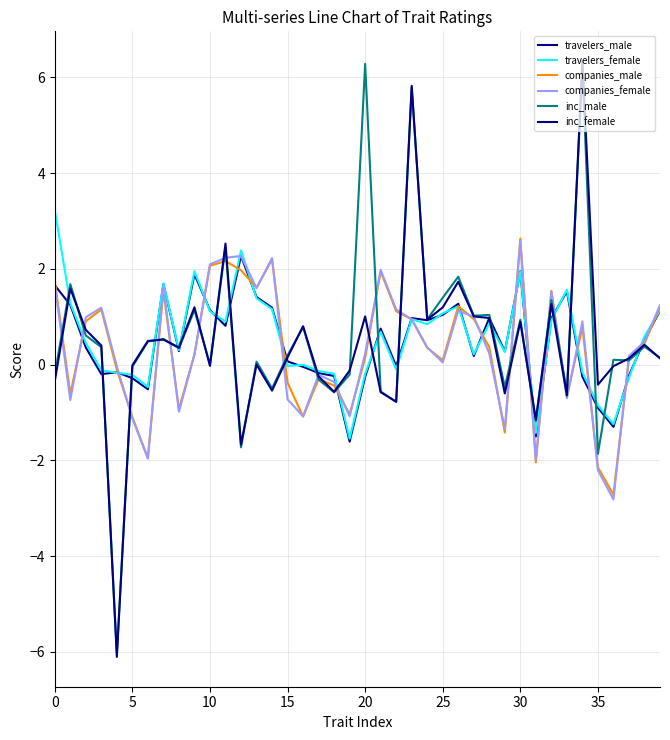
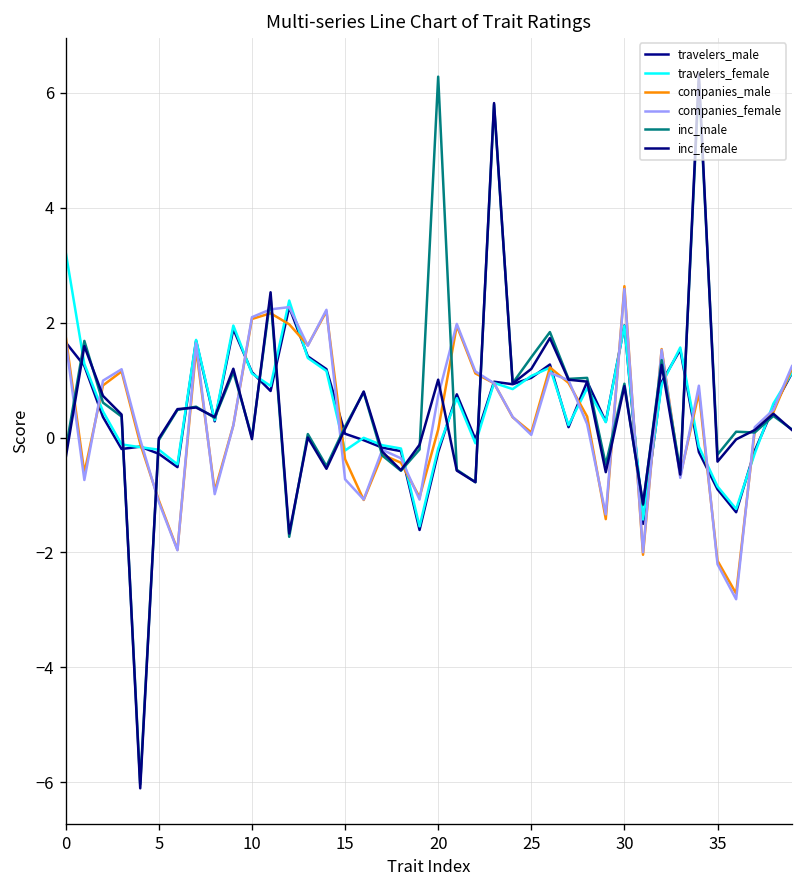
  {
    "travelers_female": {
      "0": 3.2,
      "5": -0.2,
-     "15": 0.0,
+     "15": -0.2,
      "20": -0.2
    },
    "companies_male": {
      "0": 1.8,
      "15": -0.4,
      "20": 0.1,
      "35": -2.1
    },
    "companies_female": {
      "15": -0.7,
-     "20": 0.2,
+     "20": 0.7,
      "35": -2.2
    },
    "inc_male": {
      "0": -0.2,
      "20": 6.3,
      "25": 1.4,
-     "35": -1.9
+     "35": -0.3
    }
  }
